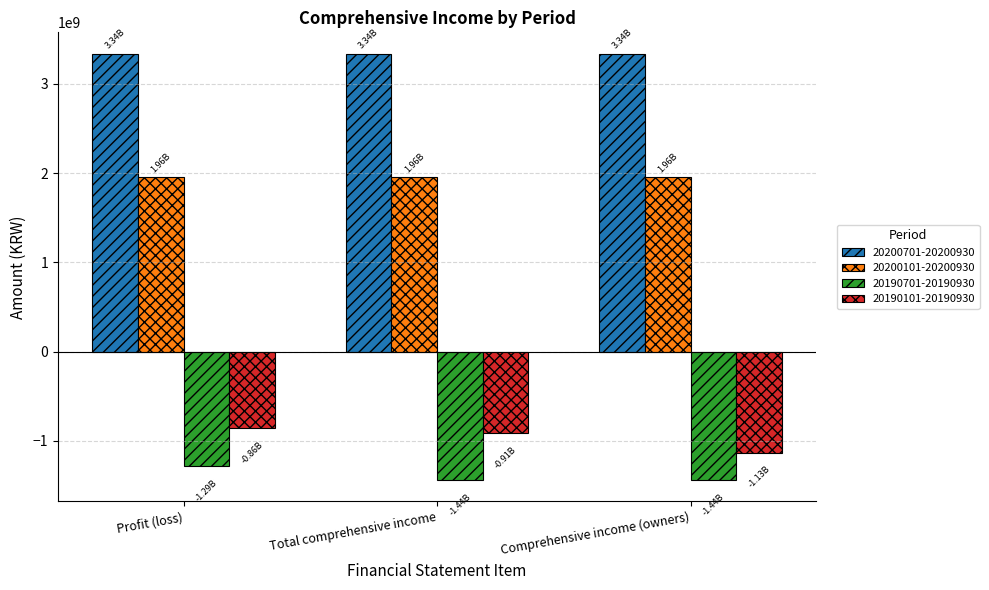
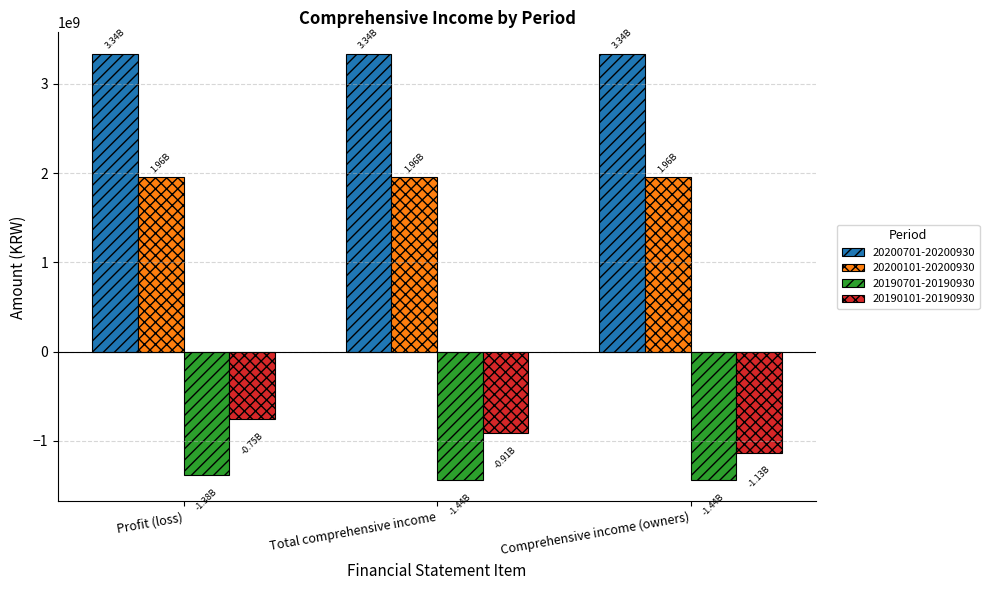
  {
    "20200701-20200930": {
      "Profit (loss)": "3.34B",
      "Total comprehensive income": "3.34B",
      "Comprehensive income (owners)": "3.34B"
    },
    "20200101-20200930": {
      "Profit (loss)": "1.96B",
      "Total comprehensive income": "1.96B",
      "Comprehensive income (owners)": "1.96B"
    },
    "20190701-20190930": {
-     "Profit (loss)": "-1.29B",
+     "Profit (loss)": "-1.38B",
      "Total comprehensive income": "-1.44B",
      "Comprehensive income (owners)": "-1.44B"
    },
    "20190101-20190930": {
-     "Profit (loss)": "-0.86B",
+     "Profit (loss)": "-0.75B",
      "Total comprehensive income": "-0.91B",
      "Comprehensive income (owners)": "-1.13B"
    }
  }
